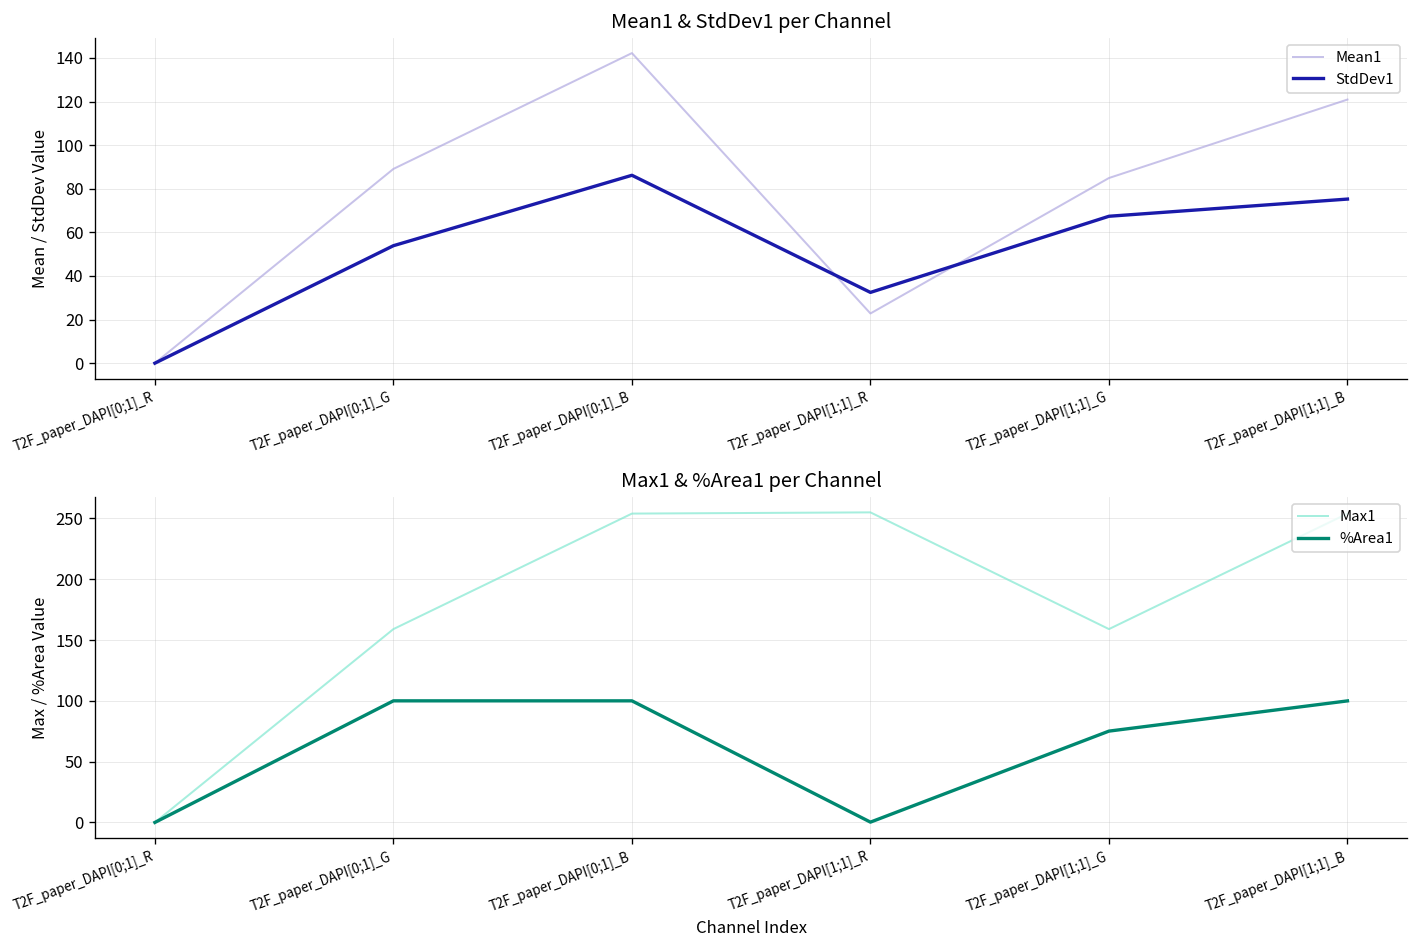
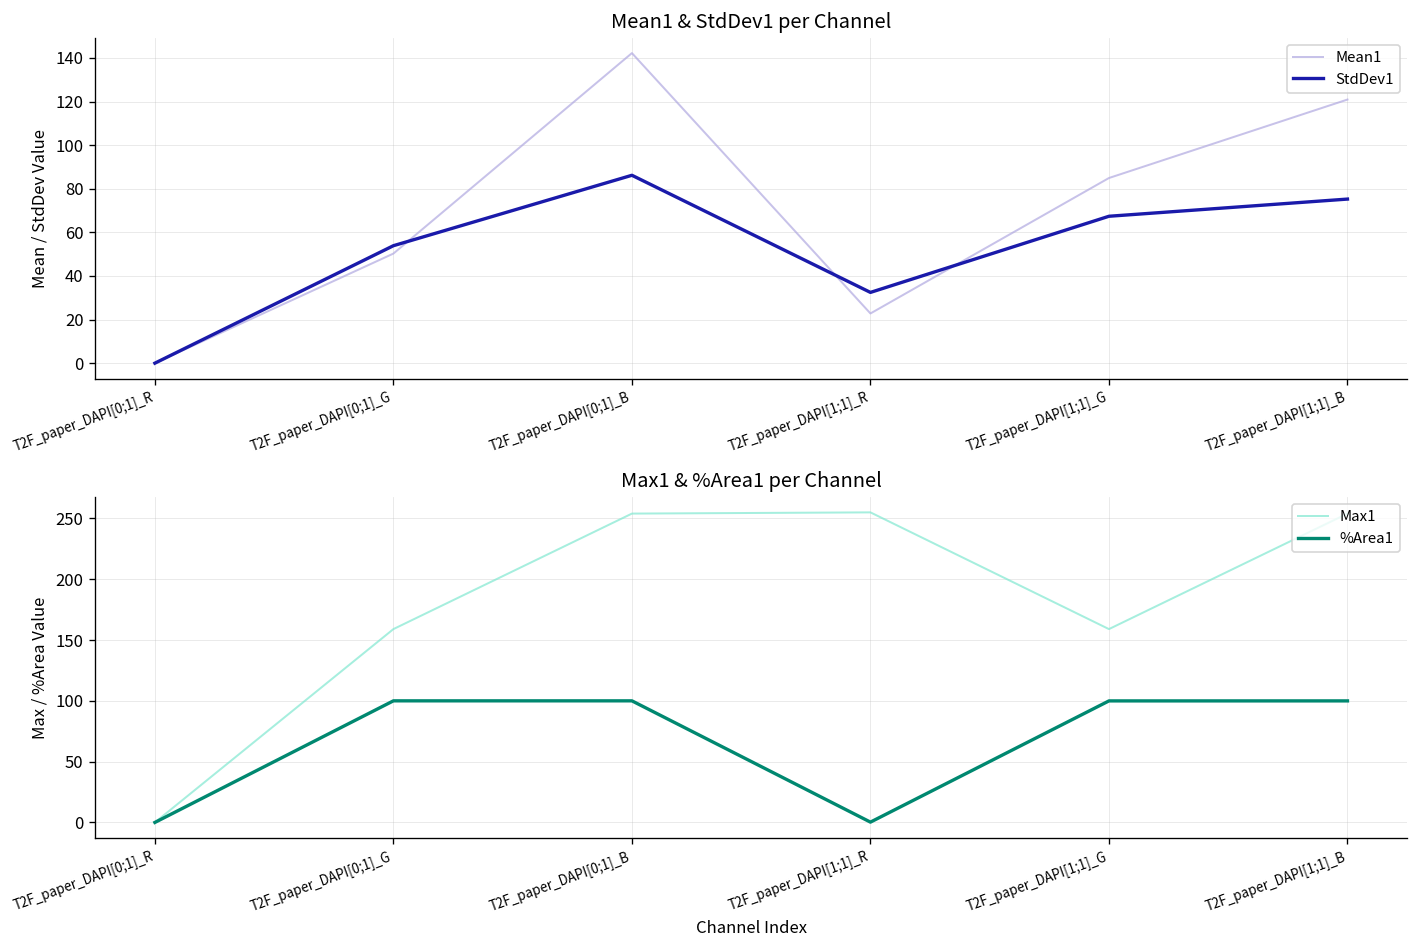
  {
    "Mean1 & StdDev1 per Channel": {
      "Mean1": {
-       "T2F_paper_DAPI[0;1]_G": 89,
+       "T2F_paper_DAPI[0;1]_G": 50,
        "T2F_paper_DAPI[0;1]_B": 142,
        "T2F_paper_DAPI[1;1]_R": 23,
        "T2F_paper_DAPI[1;1]_G": 85,
        "T2F_paper_DAPI[1;1]_B": 121
      },
      "StdDev1": {
        "T2F_paper_DAPI[0;1]_G": 54,
        "T2F_paper_DAPI[0;1]_B": 86,
        "T2F_paper_DAPI[1;1]_R": 32,
        "T2F_paper_DAPI[1;1]_G": 67,
        "T2F_paper_DAPI[1;1]_B": 75
      }
    },
    "Max1 & %Area1 per Channel": {
      "Max1": {
        "T2F_paper_DAPI[0;1]_G": 159,
        "T2F_paper_DAPI[0;1]_B": 254,
        "T2F_paper_DAPI[1;1]_R": 255,
        "T2F_paper_DAPI[1;1]_G": 159
      },
      "%Area1": {
        "T2F_paper_DAPI[0;1]_G": 100,
        "T2F_paper_DAPI[0;1]_B": 100,
        "T2F_paper_DAPI[1;1]_R": 0,
-       "T2F_paper_DAPI[1;1]_G": 75,
+       "T2F_paper_DAPI[1;1]_G": 100,
        "T2F_paper_DAPI[1;1]_B": 100
      }
    }
  }
